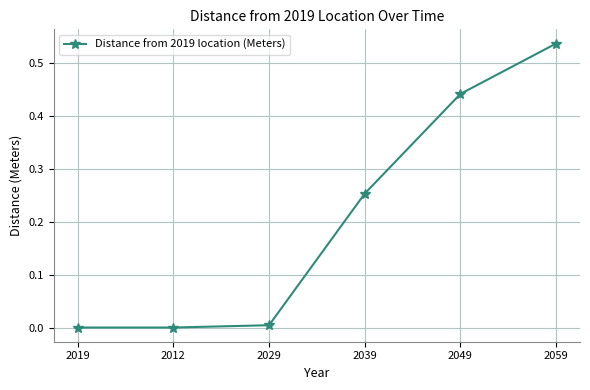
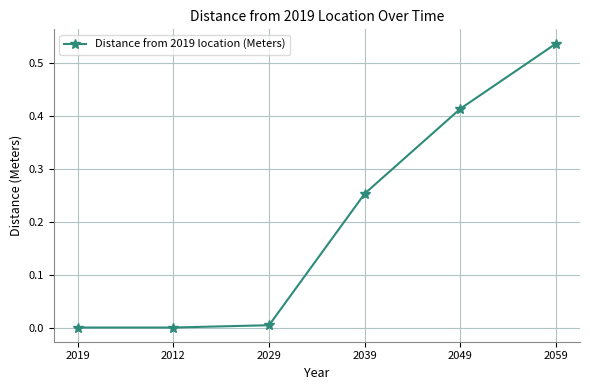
  {
    "2019": 0.00,
    "2012": 0.00,
    "2029": 0.00,
    "2039": 0.25,
-   "2049": 0.44,
+   "2049": 0.41,
    "2059": 0.54
  }
